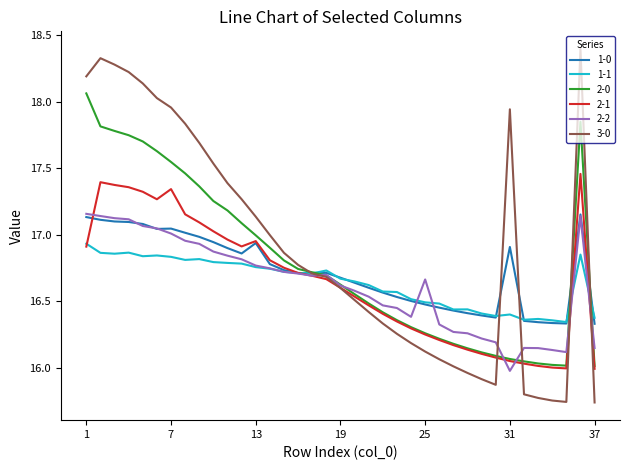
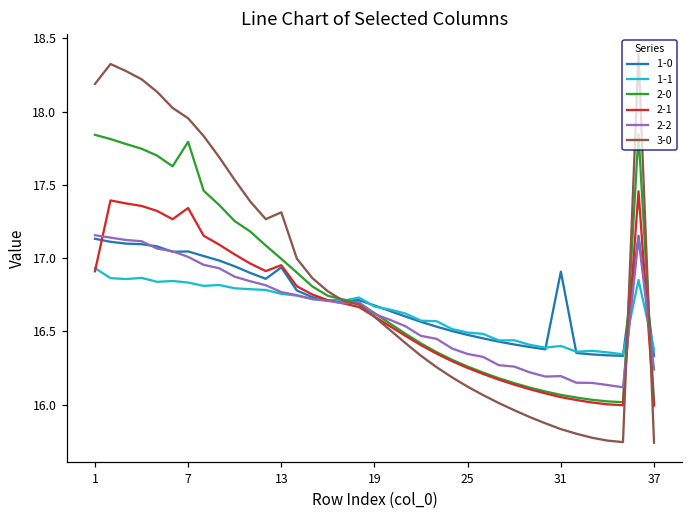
  {
    "1-0": {
      "1": 17.13,
      "7": 17.05,
      "31": 16.91,
      "37": 16.33
    },
    "1-1": {
      "1": 16.93,
      "7": 16.83,
      "31": 16.40,
      "37": 16.38
    },
    "2-0": {
-     "1": 18.06,
-     "7": 17.55,
+     "1": 17.84,
+     "7": 17.79,
      "13": 17.00,
      "37": 16.01
    },
    "2-1": {
      "1": 16.91,
      "7": 17.34,
      "37": 15.99
    },
    "2-2": {
      "1": 17.16,
      "7": 17.01,
-     "25": 16.66,
-     "31": 15.98,
-     "37": 16.15
+     "25": 16.35,
+     "31": 16.20,
+     "37": 16.24
    },
    "3-0": {
      "1": 18.19,
      "7": 17.96,
-     "13": 17.14,
+     "13": 17.31,
      "25": 16.12,
-     "31": 17.94,
+     "31": 15.83,
      "37": 15.74
    }
  }
